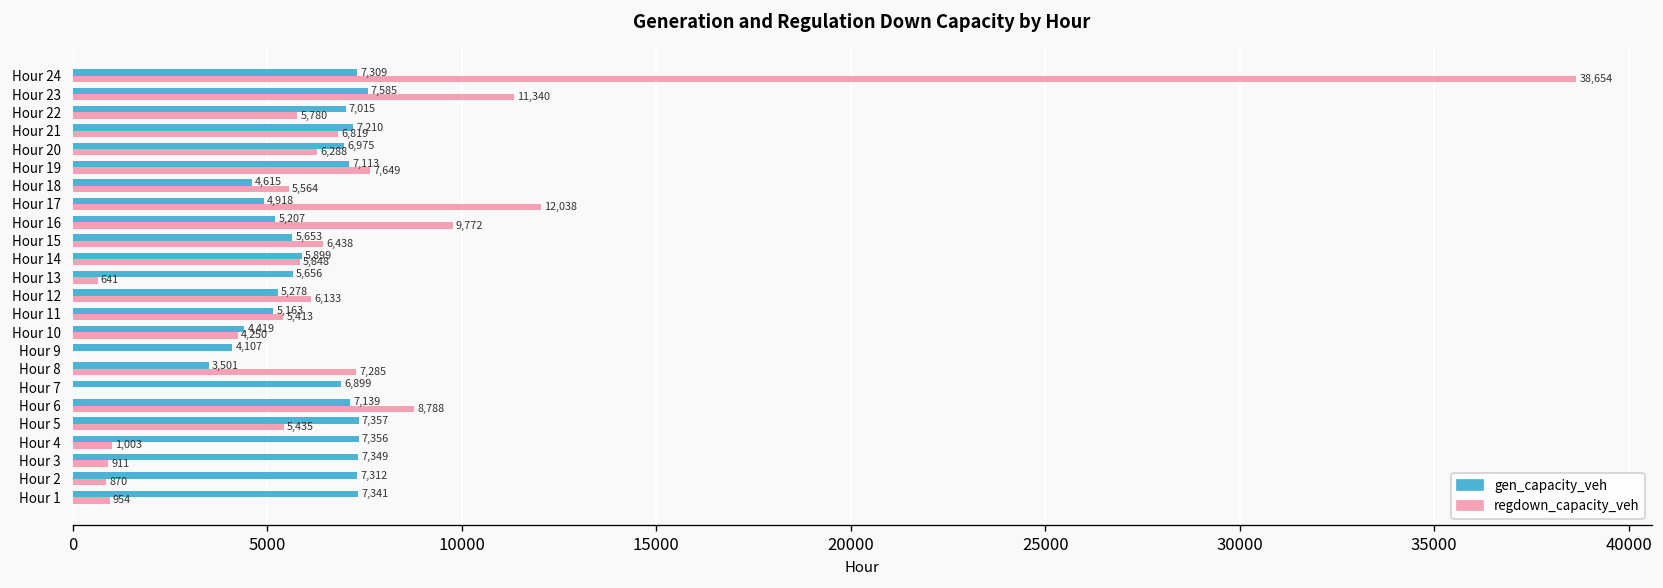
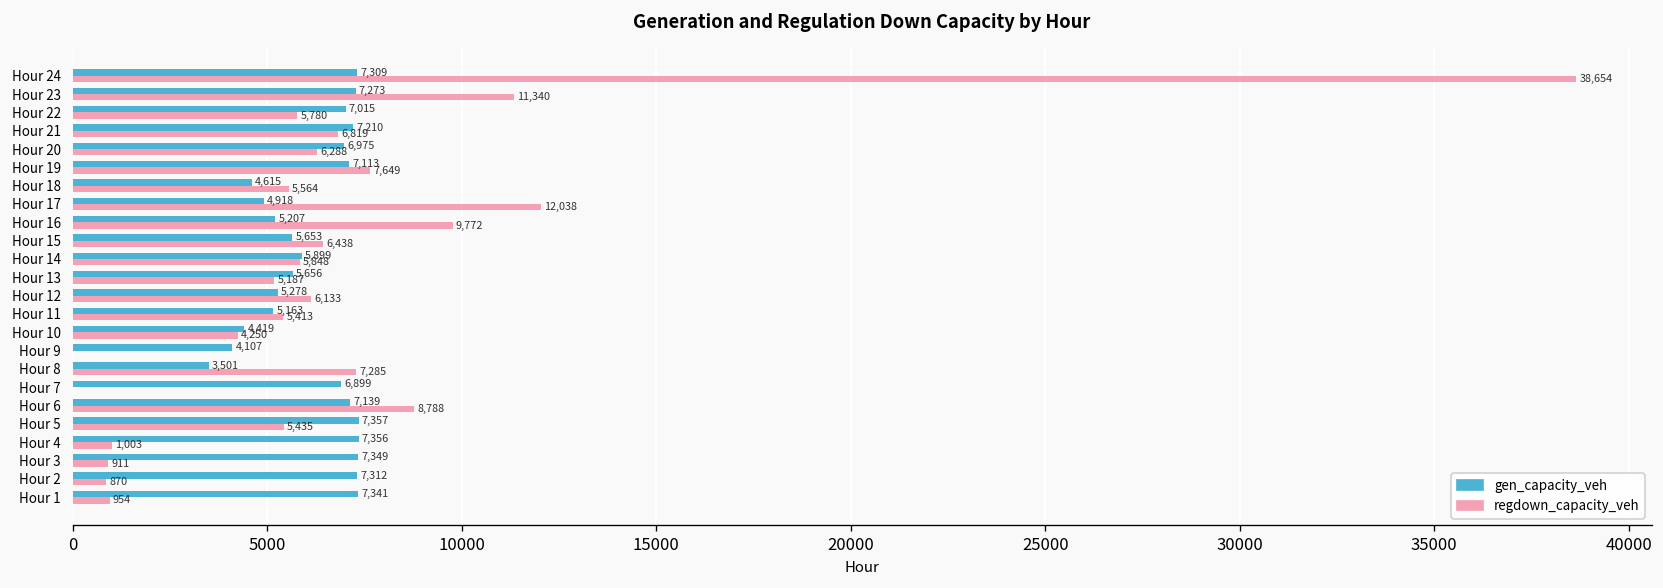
  {
    "gen_capacity_veh": {
      "Hour 24": "7,309",
-     "Hour 23": "7,585",
+     "Hour 23": "7,273",
      "Hour 22": "7,015",
      "Hour 20": "6,975",
      "Hour 19": "7,113",
      "Hour 18": "4,615",
      "Hour 17": "4,918",
      "Hour 16": "5,207",
      "Hour 15": "5,653",
      "Hour 13": "5,656",
      "Hour 12": "5,278",
      "Hour 9": "4,107",
      "Hour 8": "3,501",
      "Hour 7": "6,899",
      "Hour 6": "7,139",
      "Hour 5": "7,357",
      "Hour 4": "7,356",
      "Hour 3": "7,349",
      "Hour 2": "7,312",
      "Hour 1": "7,341"
    },
    "regdown_capacity_veh": {
      "Hour 24": "38,654",
      "Hour 23": "11,340",
      "Hour 22": "5,780",
      "Hour 20": "6,288",
      "Hour 19": "7,649",
      "Hour 18": "5,564",
      "Hour 17": "12,038",
      "Hour 16": "9,772",
      "Hour 15": "6,438",
-     "Hour 13": "641",
+     "Hour 13": "5,187",
      "Hour 12": "6,133",
      "Hour 8": "7,285",
      "Hour 6": "8,788",
      "Hour 5": "5,435",
      "Hour 4": "1,003",
      "Hour 3": "911",
      "Hour 2": "870",
      "Hour 1": "954"
    }
  }
